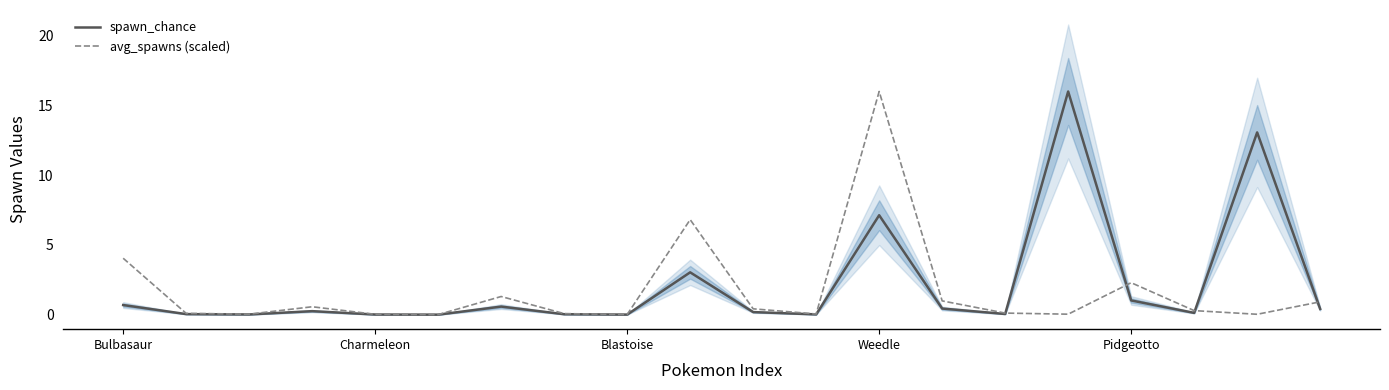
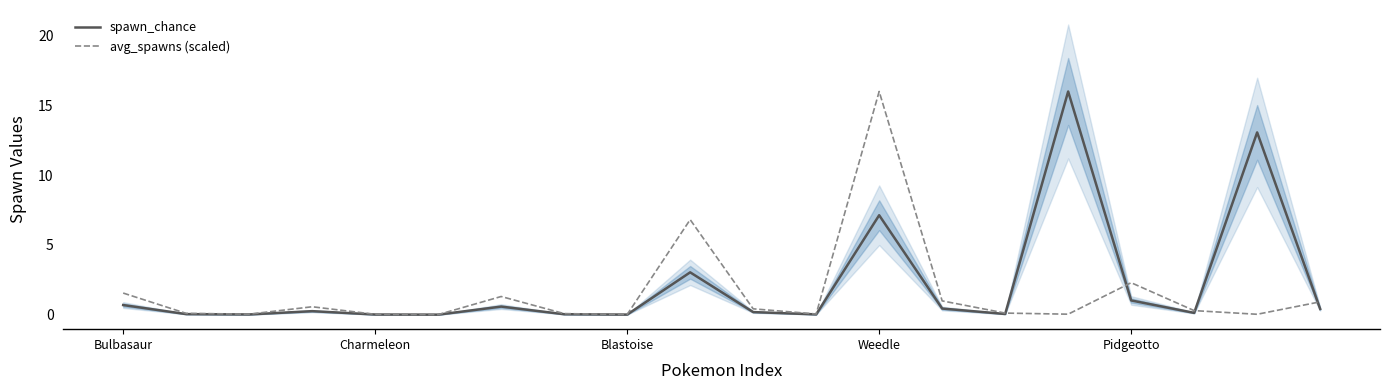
  {
    "spawn_chance": {
      "Weedle": 7.1
    },
    "avg_spawns (scaled)": {
-     "Bulbasaur": 4.0,
+     "Bulbasaur": 1.5,
      "Weedle": 16.0,
      "Pidgeotto": 2.3
    }
  }
